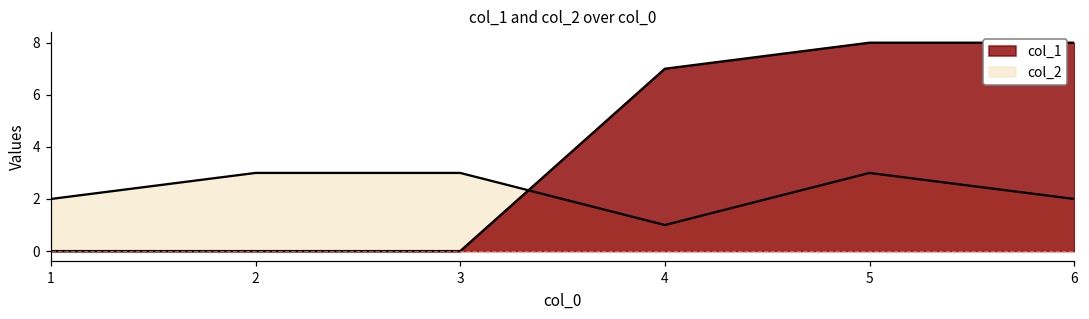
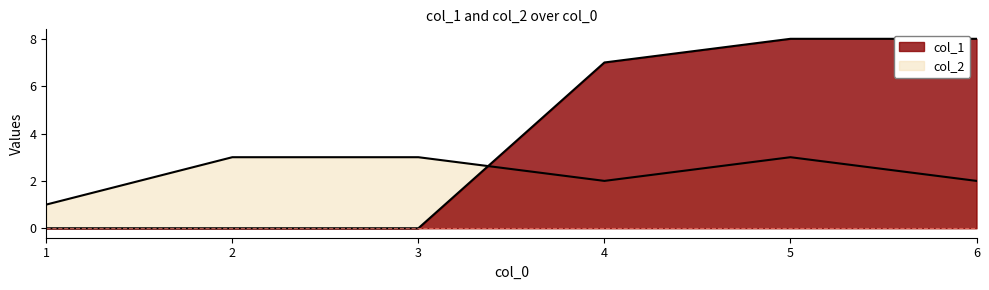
  {
    "col_2": {
-     "1": 2,
+     "1": 1,
      "2": 3,
      "3": 3,
-     "4": 1,
+     "4": 2,
      "5": 3,
      "6": 2
    },
    "col_1": {
      "1": 0,
      "2": 0,
      "3": 0,
      "4": 7,
      "5": 8,
      "6": 8
    }
  }
